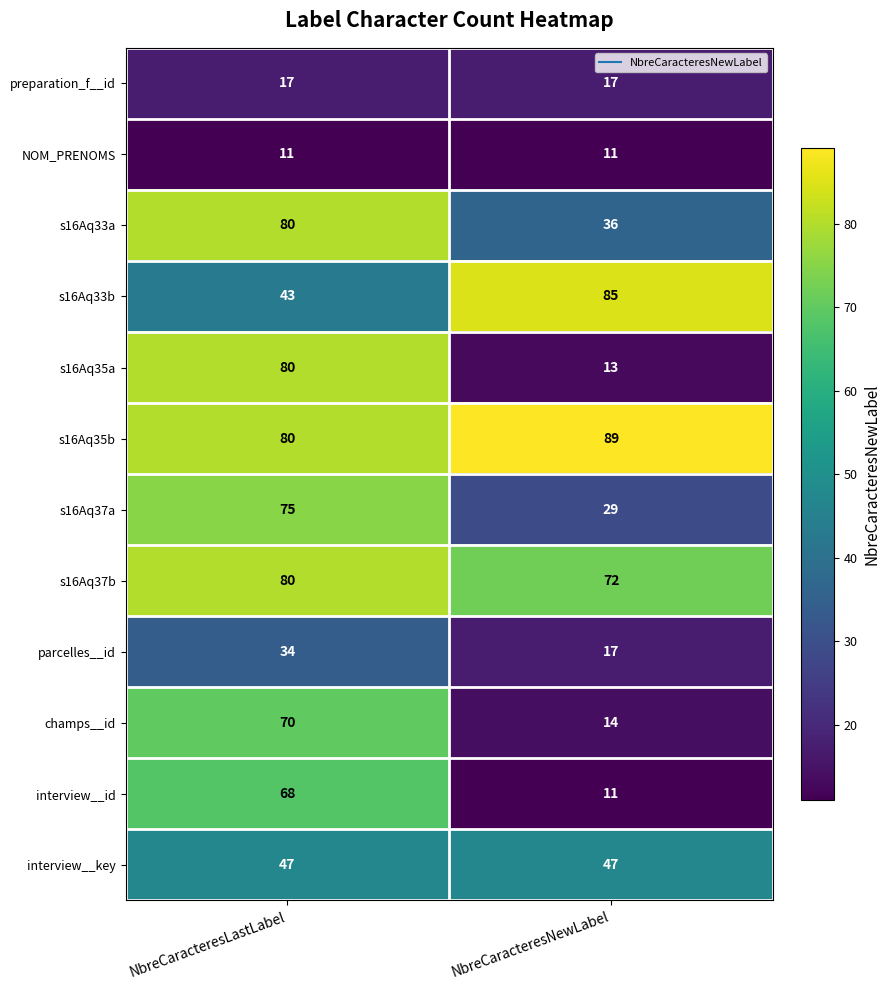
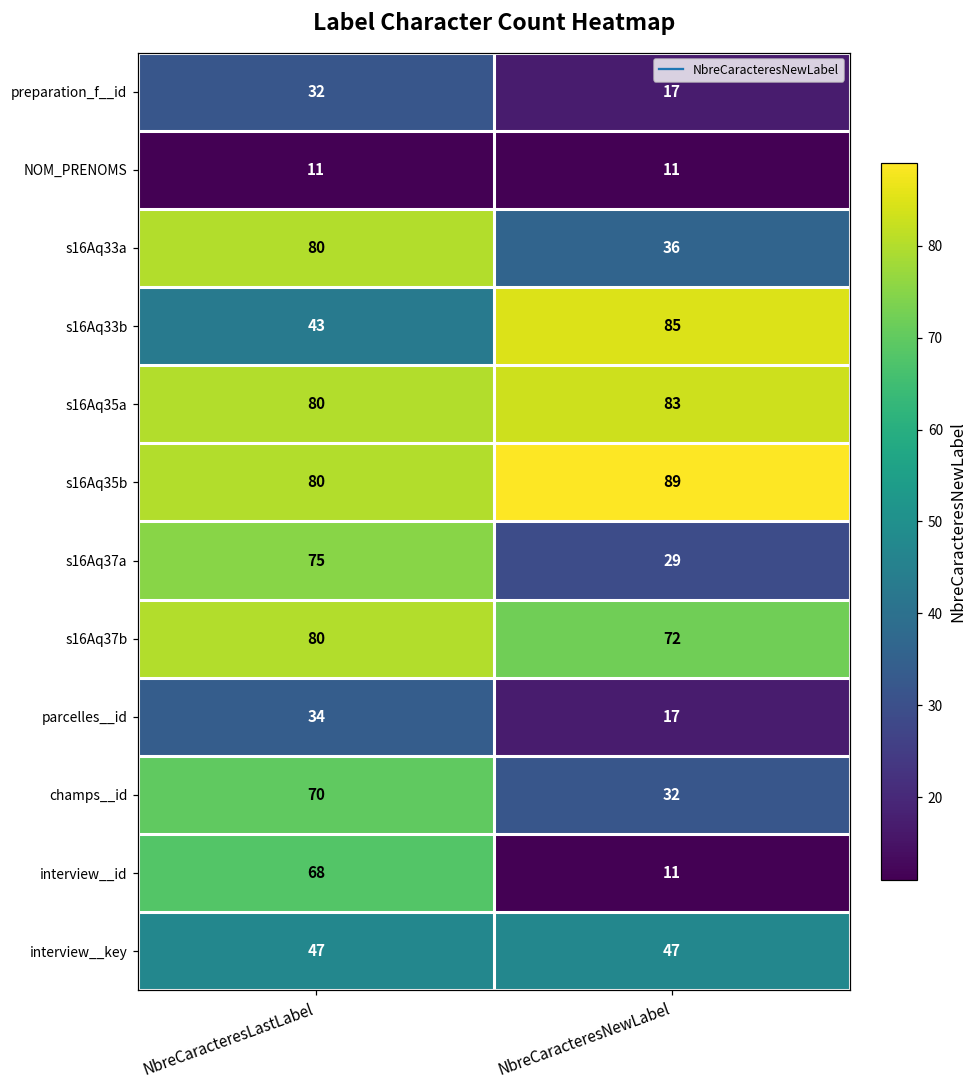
  {
    "preparation_f__id": {
-     "NbreCaracteresLastLabel": 17,
+     "NbreCaracteresLastLabel": 32,
      "NbreCaracteresNewLabel": 17
    },
    "NOM_PRENOMS": {
      "NbreCaracteresLastLabel": 11,
      "NbreCaracteresNewLabel": 11
    },
    "s16Aq33a": {
      "NbreCaracteresLastLabel": 80,
      "NbreCaracteresNewLabel": 36
    },
    "s16Aq33b": {
      "NbreCaracteresLastLabel": 43,
      "NbreCaracteresNewLabel": 85
    },
    "s16Aq35a": {
      "NbreCaracteresLastLabel": 80,
-     "NbreCaracteresNewLabel": 13
+     "NbreCaracteresNewLabel": 83
    },
    "s16Aq35b": {
      "NbreCaracteresLastLabel": 80,
      "NbreCaracteresNewLabel": 89
    },
    "s16Aq37a": {
      "NbreCaracteresLastLabel": 75,
      "NbreCaracteresNewLabel": 29
    },
    "s16Aq37b": {
      "NbreCaracteresLastLabel": 80,
      "NbreCaracteresNewLabel": 72
    },
    "parcelles__id": {
      "NbreCaracteresLastLabel": 34,
      "NbreCaracteresNewLabel": 17
    },
    "champs__id": {
      "NbreCaracteresLastLabel": 70,
-     "NbreCaracteresNewLabel": 14
+     "NbreCaracteresNewLabel": 32
    },
    "interview__id": {
      "NbreCaracteresLastLabel": 68,
      "NbreCaracteresNewLabel": 11
    },
    "interview__key": {
      "NbreCaracteresLastLabel": 47,
      "NbreCaracteresNewLabel": 47
    }
  }
